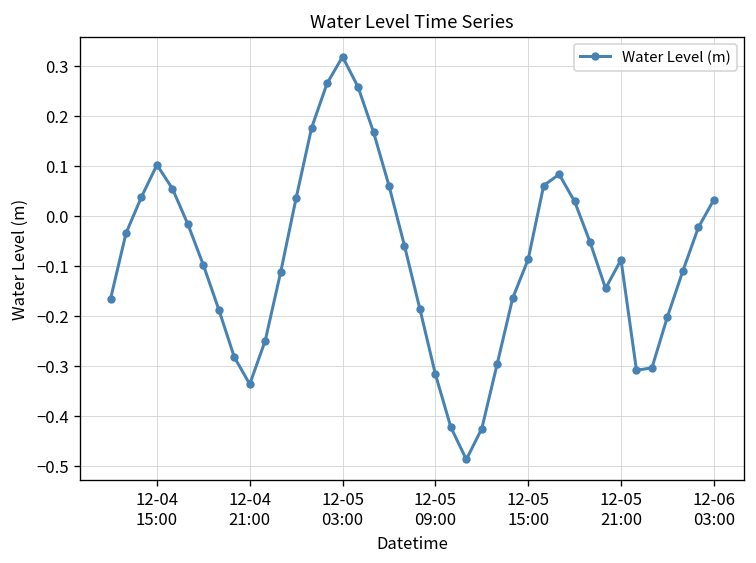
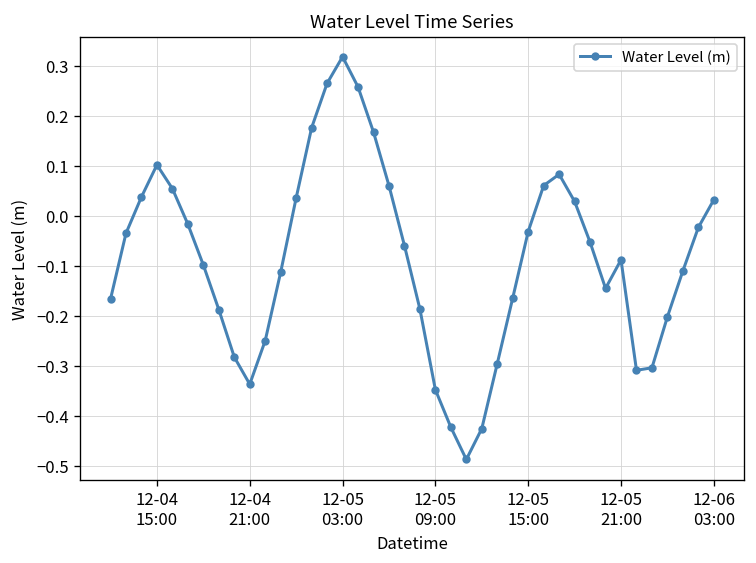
  {
    "12-04 15:00": 0.10,
    "12-04 21:00": -0.34,
    "12-05 03:00": 0.32,
-   "12-05 09:00": -0.32,
-   "12-05 15:00": -0.09,
+   "12-05 09:00": -0.35,
+   "12-05 15:00": -0.03,
    "12-05 21:00": -0.09,
    "12-06 03:00": 0.03
  }
